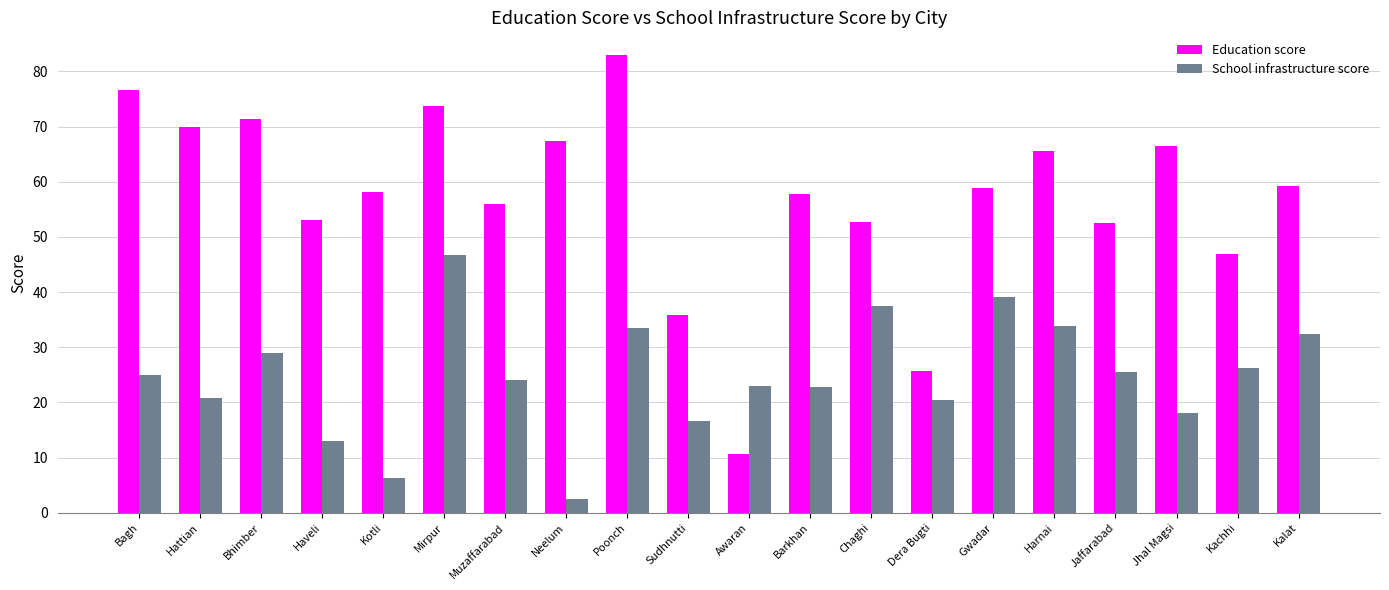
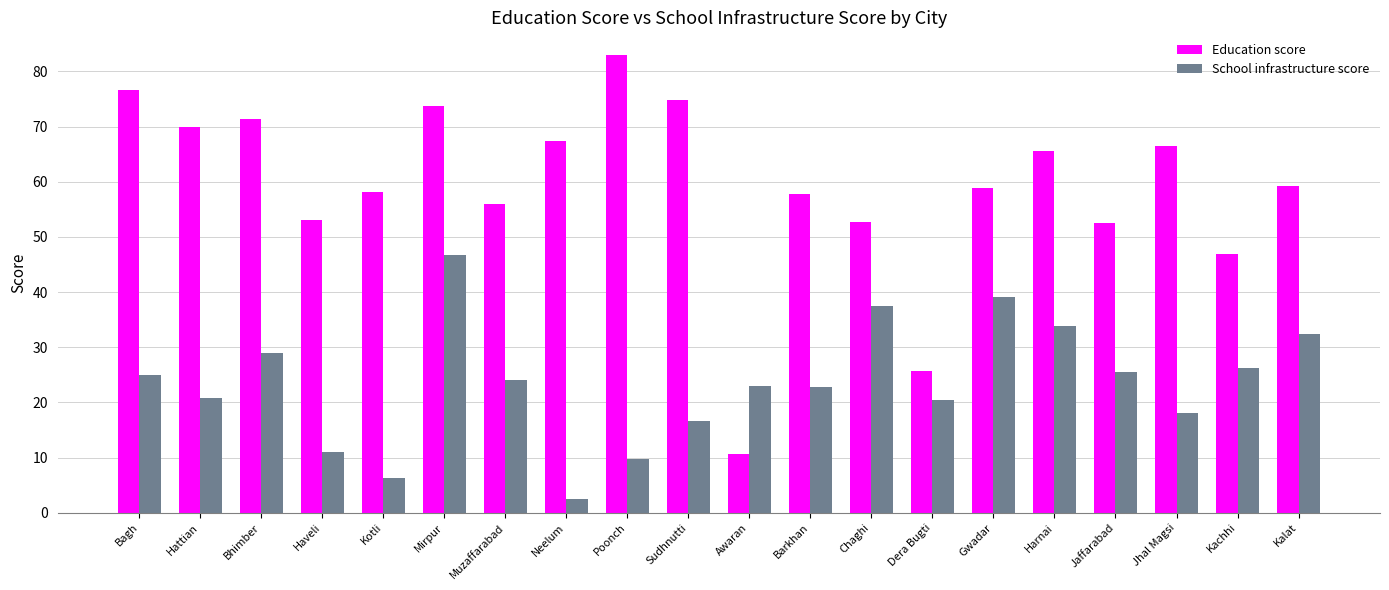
  {
    "Education score": {
      "Bagh": 77,
      "Hattian": 70,
      "Bhimber": 71,
      "Haveli": 53,
      "Kotli": 58,
      "Mirpur": 74,
      "Muzaffarabad": 56,
      "Neelum": 67,
      "Poonch": 83,
-     "Sudhnutti": 36,
+     "Sudhnutti": 75,
      "Awaran": 11,
      "Barkhan": 58,
      "Chaghi": 53,
      "Dera Bugti": 26,
      "Gwadar": 59,
      "Harnai": 66,
      "Jaffarabad": 53,
      "Jhal Magsi": 66,
      "Kachhi": 47,
      "Kalat": 59
    },
    "School infrastructure score": {
      "Bagh": 25,
      "Hattian": 21,
      "Bhimber": 29,
-     "Haveli": 13,
+     "Haveli": 11,
      "Kotli": 6,
      "Mirpur": 47,
      "Muzaffarabad": 24,
      "Neelum": 3,
-     "Poonch": 34,
+     "Poonch": 10,
      "Sudhnutti": 17,
      "Awaran": 23,
      "Barkhan": 23,
      "Chaghi": 38,
      "Dera Bugti": 21,
      "Gwadar": 39,
      "Harnai": 34,
      "Jaffarabad": 25,
      "Jhal Magsi": 18,
      "Kachhi": 26,
      "Kalat": 32
    }
  }
